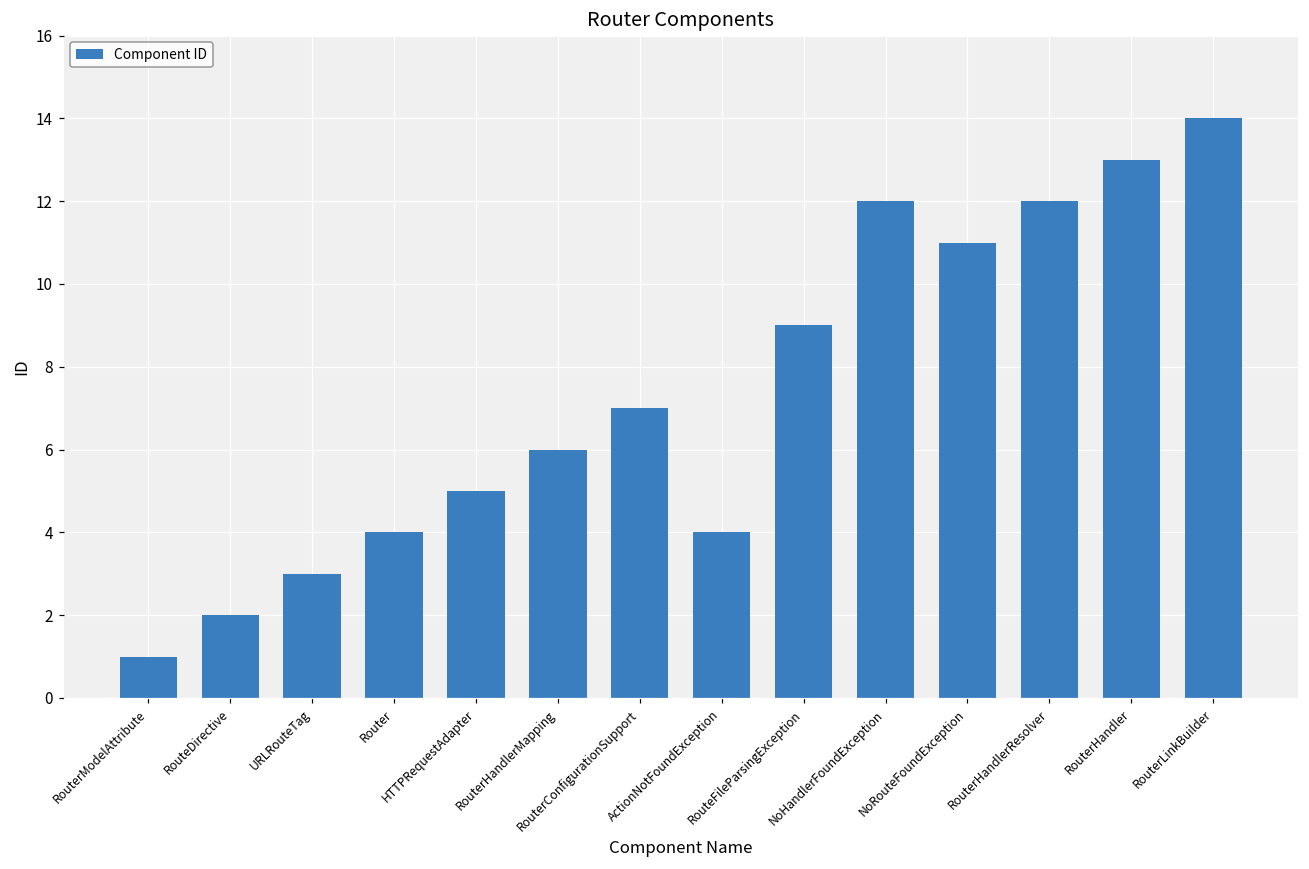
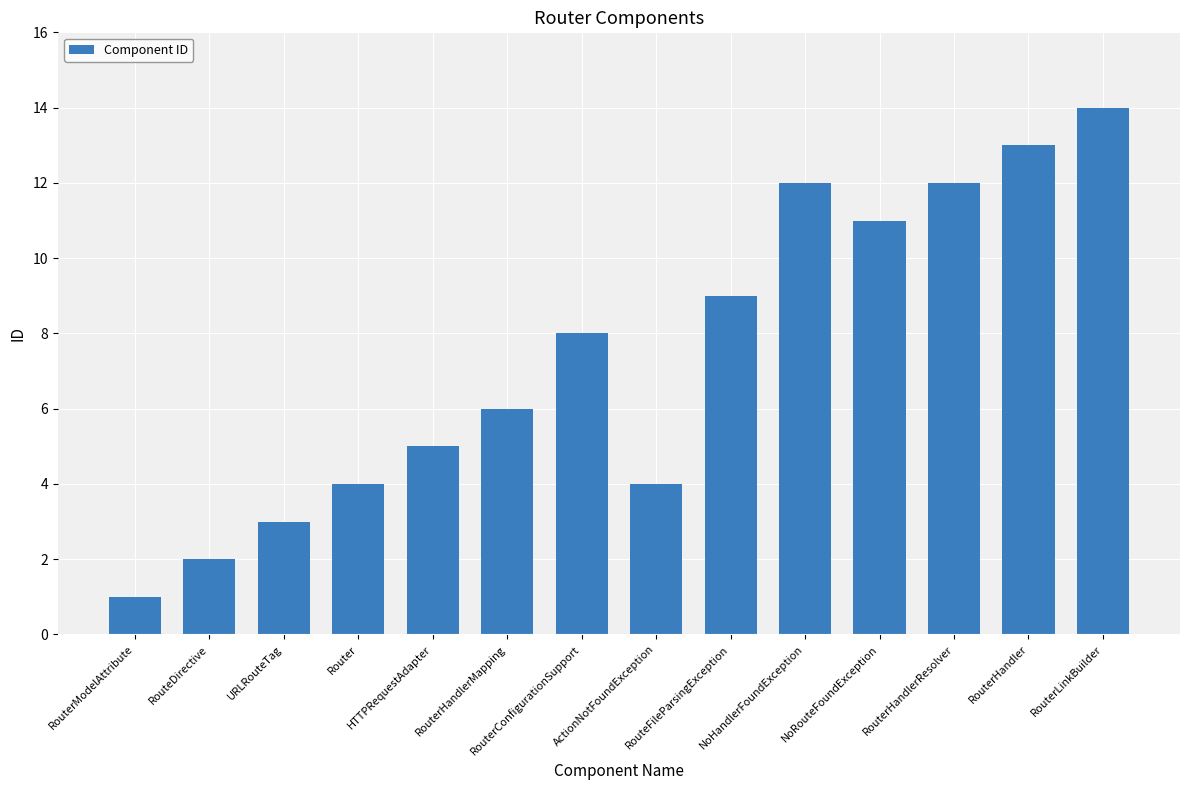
  {
    "RouterModelAttribute": 1,
    "RouteDirective": 2,
    "URLRouteTag": 3,
    "Router": 4,
    "HTTPRequestAdapter": 5,
    "RouterHandlerMapping": 6,
-   "RouterConfigurationSupport": 7,
+   "RouterConfigurationSupport": 8,
    "ActionNotFoundException": 4,
    "RouteFileParsingException": 9,
    "NoHandlerFoundException": 12,
    "NoRouteFoundException": 11,
    "RouterHandlerResolver": 12,
    "RouterHandler": 13,
    "RouterLinkBuilder": 14
  }
